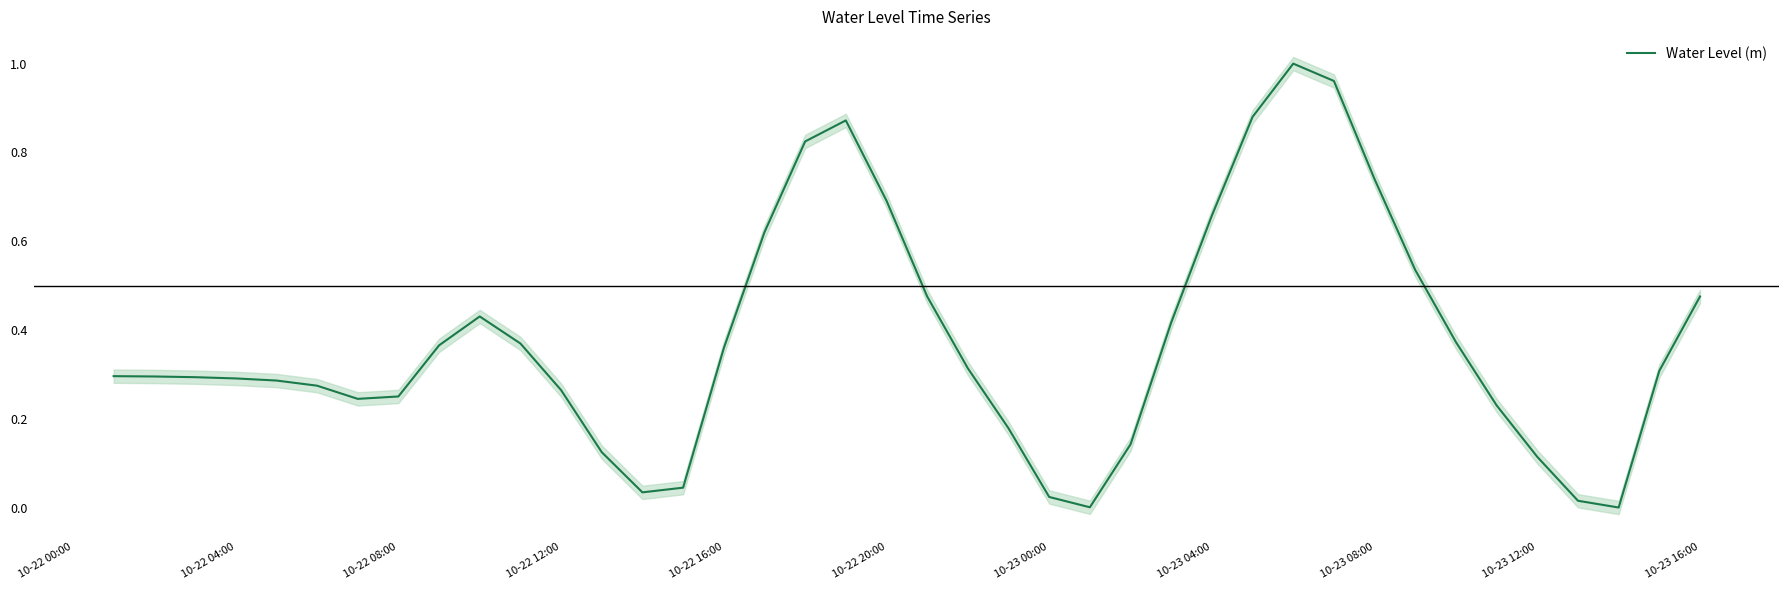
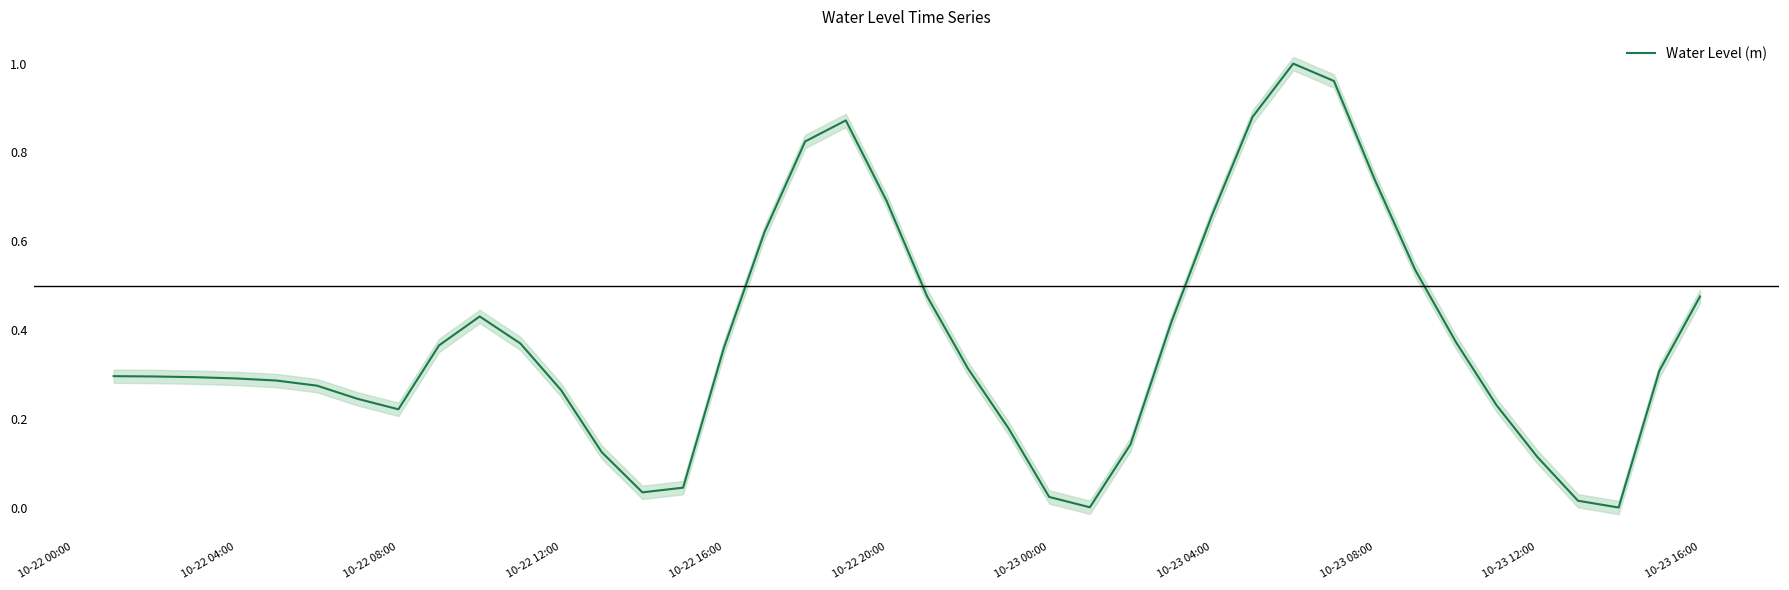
  {
    "Water Level (m)": {
      "10-22 04:00": 0.29,
-     "10-22 08:00": 0.25,
+     "10-22 08:00": 0.22,
      "10-22 12:00": 0.26,
      "10-22 16:00": 0.36,
      "10-22 20:00": 0.69,
      "10-23 00:00": 0.02,
      "10-23 04:00": 0.66,
      "10-23 08:00": 0.74,
      "10-23 12:00": 0.11,
      "10-23 16:00": 0.48
    }
  }
